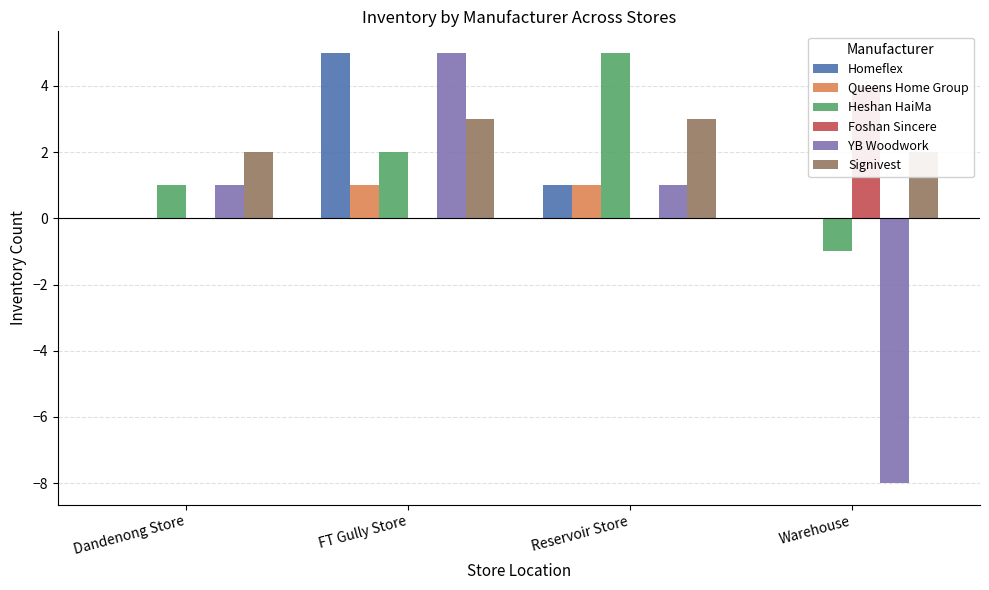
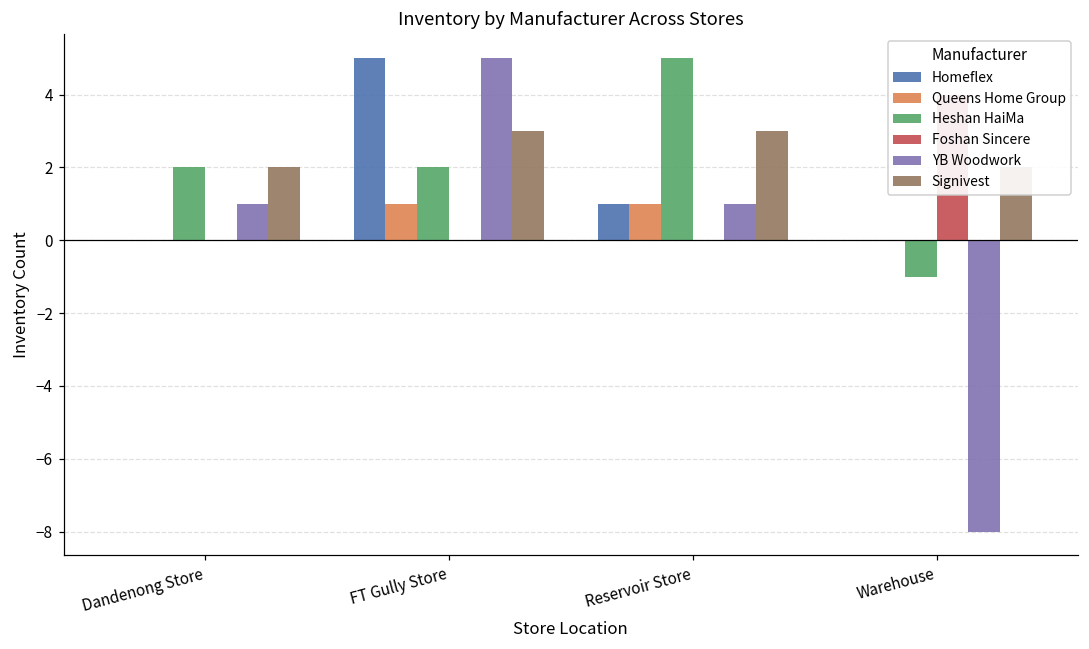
  {
    "Heshan HaiMa": {
-     "Dandenong Store": 1,
+     "Dandenong Store": 2,
      "FT Gully Store": 2,
      "Reservoir Store": 5,
      "Warehouse": -1
    },
    "Signivest": {
      "Dandenong Store": 2,
      "FT Gully Store": 3,
      "Reservoir Store": 3
    }
  }
